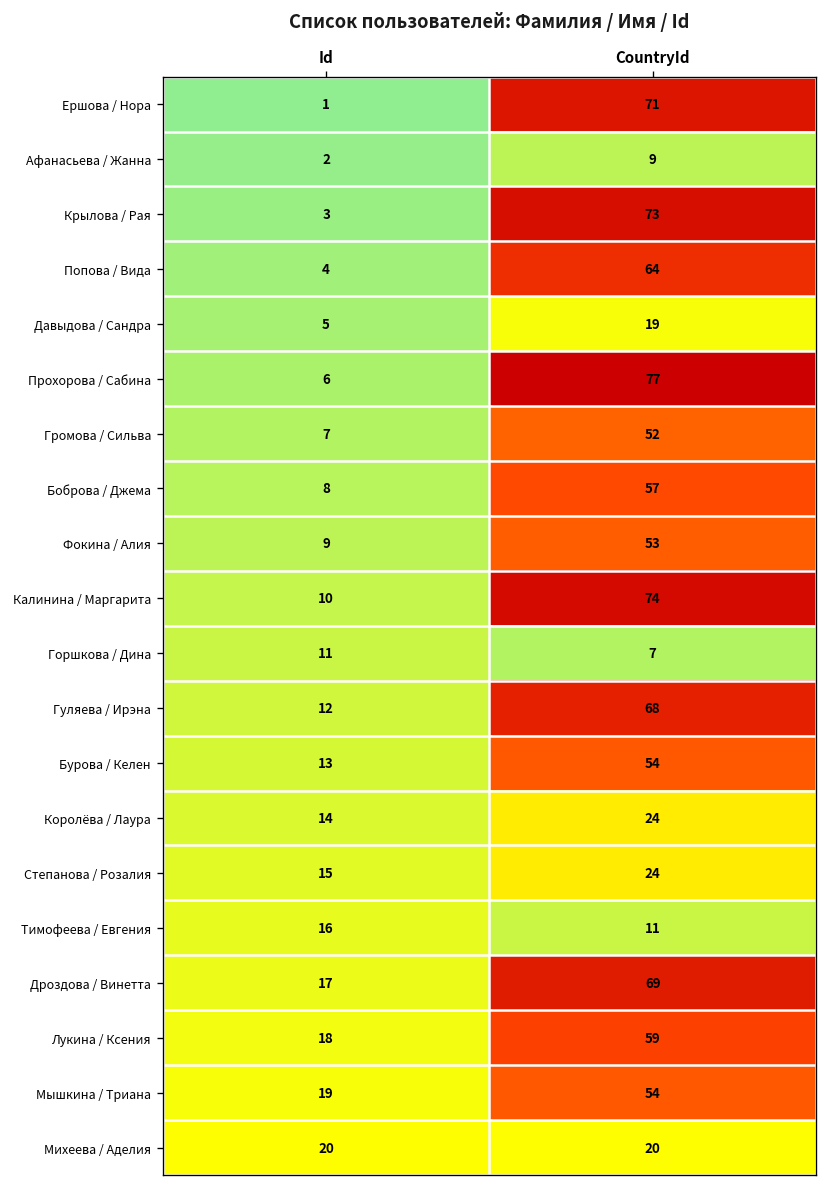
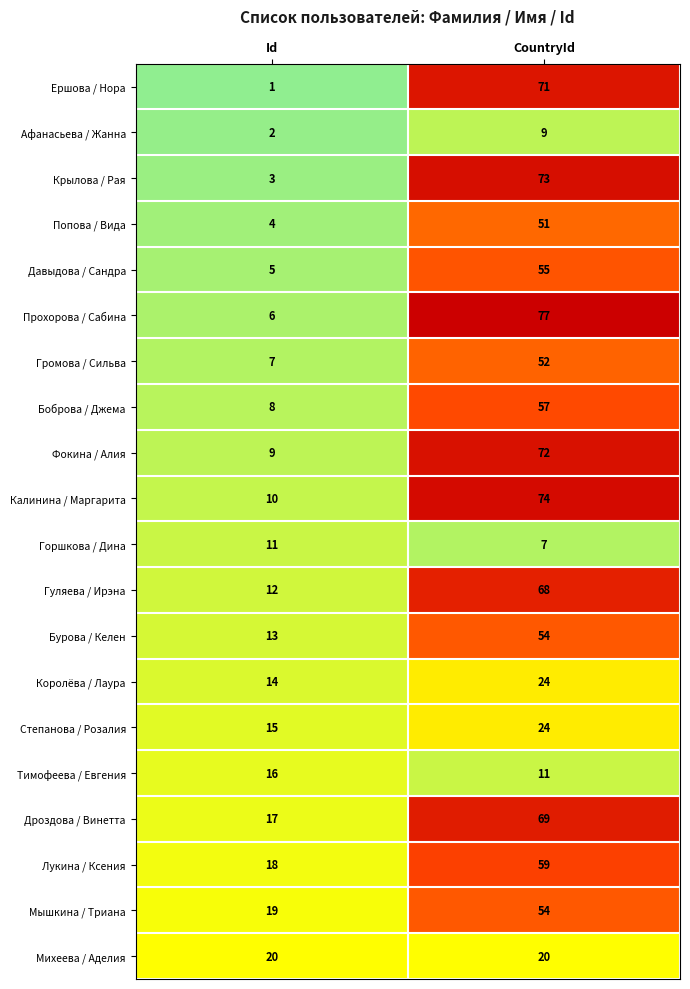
  {
    "Ершова / Нора": {
      "Id": 1,
      "CountryId": 71
    },
    "Афанасьева / Жанна": {
      "Id": 2,
      "CountryId": 9
    },
    "Крылова / Рая": {
      "Id": 3,
      "CountryId": 73
    },
    "Попова / Вида": {
      "Id": 4,
-     "CountryId": 64
+     "CountryId": 51
    },
    "Давыдова / Сандра": {
      "Id": 5,
-     "CountryId": 19
+     "CountryId": 55
    },
    "Прохорова / Сабина": {
      "Id": 6,
      "CountryId": 77
    },
    "Громова / Сильва": {
      "Id": 7,
      "CountryId": 52
    },
    "Боброва / Джема": {
      "Id": 8,
      "CountryId": 57
    },
    "Фокина / Алия": {
      "Id": 9,
-     "CountryId": 53
+     "CountryId": 72
    },
    "Калинина / Маргарита": {
      "Id": 10,
      "CountryId": 74
    },
    "Горшкова / Дина": {
      "Id": 11,
      "CountryId": 7
    },
    "Гуляева / Ирэна": {
      "Id": 12,
      "CountryId": 68
    },
    "Бурова / Келен": {
      "Id": 13,
      "CountryId": 54
    },
    "Королёва / Лаура": {
      "Id": 14,
      "CountryId": 24
    },
    "Степанова / Розалия": {
      "Id": 15,
      "CountryId": 24
    },
    "Тимофеева / Евгения": {
      "Id": 16,
      "CountryId": 11
    },
    "Дроздова / Винетта": {
      "Id": 17,
      "CountryId": 69
    },
    "Лукина / Ксения": {
      "Id": 18,
      "CountryId": 59
    },
    "Мышкина / Триана": {
      "Id": 19,
      "CountryId": 54
    },
    "Михеева / Аделия": {
      "Id": 20,
      "CountryId": 20
    }
  }
